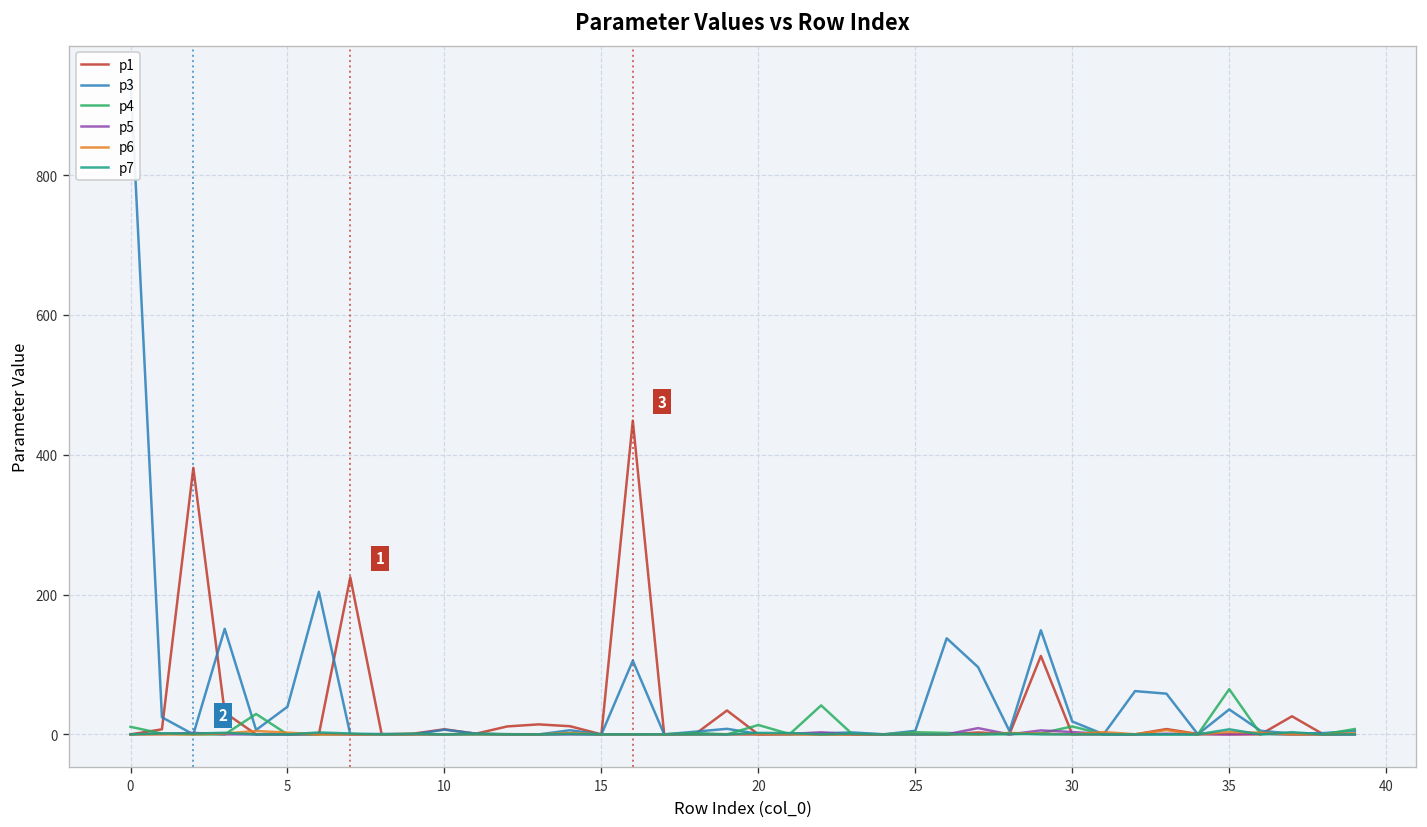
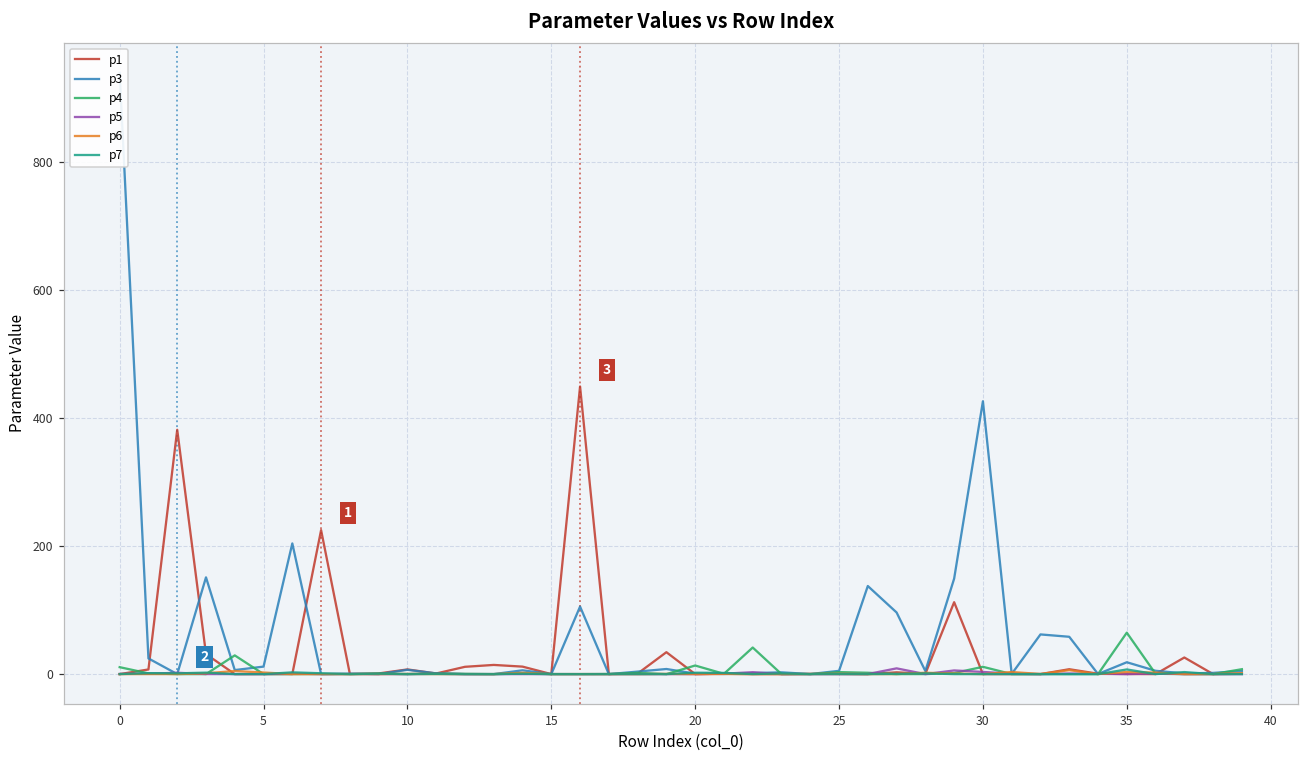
  {
    "p3": {
-     "5": 40,
-     "30": 20,
-     "35": 40
+     "5": 10,
+     "30": 430,
+     "35": 20
    }
  }
